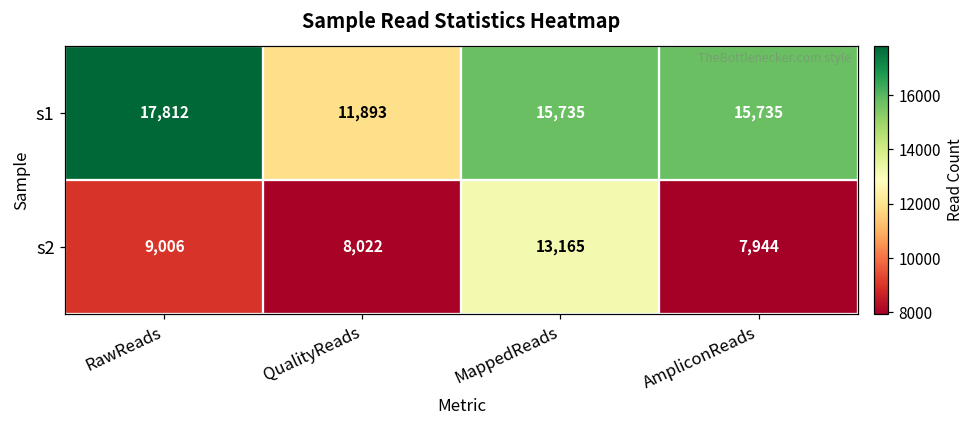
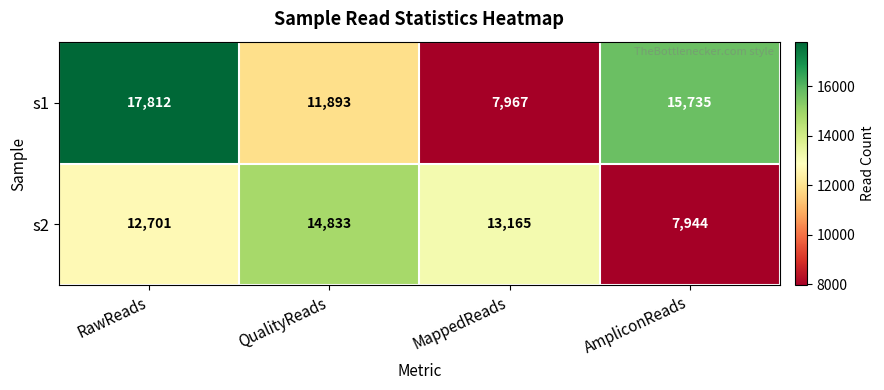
  {
    "s1": {
      "RawReads": "17,812",
      "QualityReads": "11,893",
-     "MappedReads": "15,735",
+     "MappedReads": "7,967",
      "AmpliconReads": "15,735"
    },
    "s2": {
-     "RawReads": "9,006",
-     "QualityReads": "8,022",
+     "RawReads": "12,701",
+     "QualityReads": "14,833",
      "MappedReads": "13,165",
      "AmpliconReads": "7,944"
    }
  }
